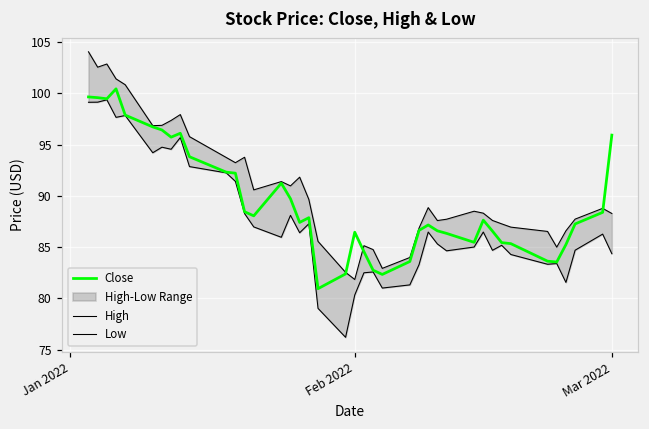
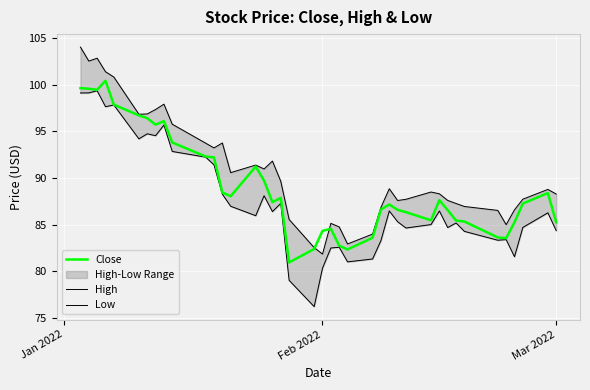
  {
    "Close": {
-     "Feb 2022": 86,
-     "Mar 2022": 96
+     "Feb 2022": 84,
+     "Mar 2022": 85
    },
    "High-Low Range": {
      "Feb 2022": 82,
      "Mar 2022": 88
    },
    "Low": {
      "Feb 2022": 80,
      "Mar 2022": 84
    }
  }
